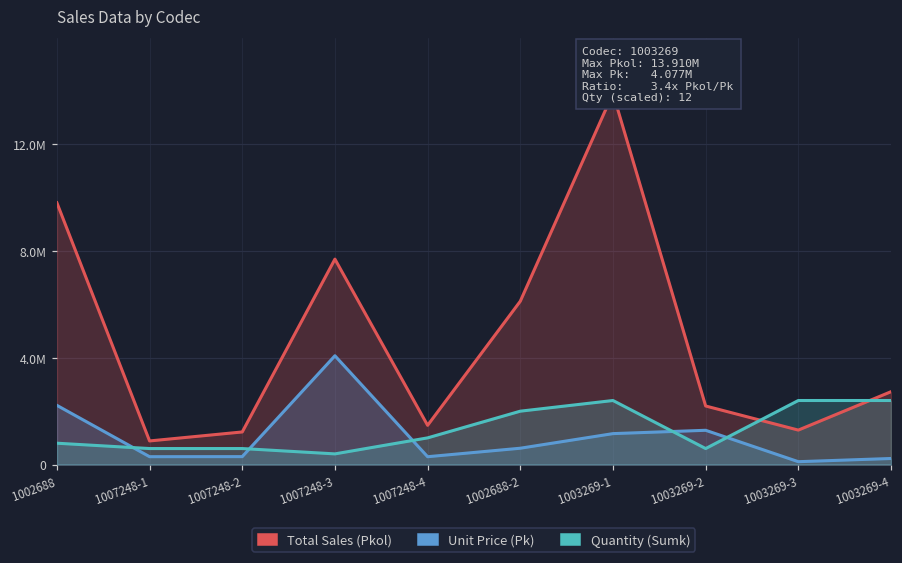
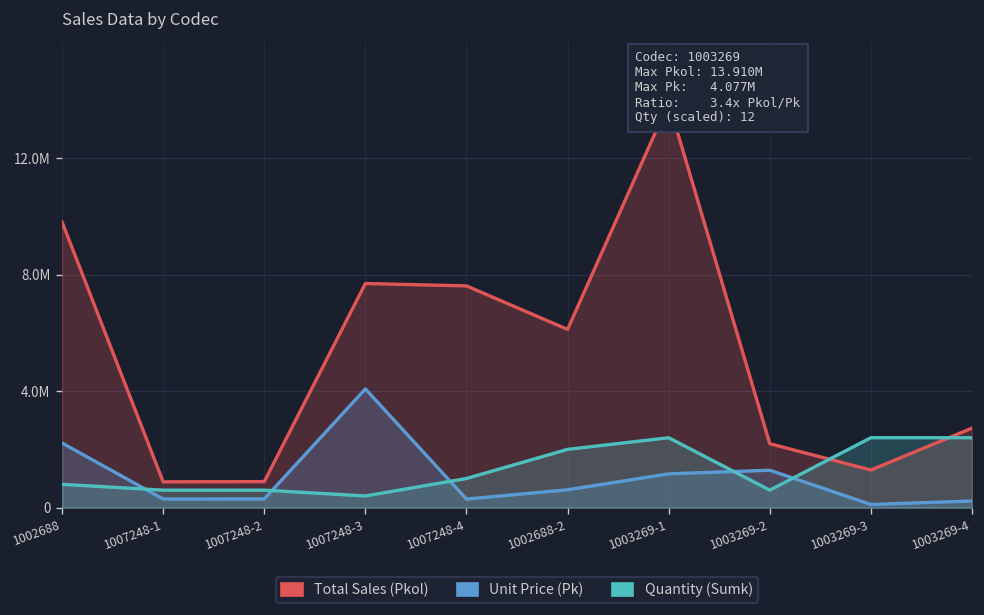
  {
    "Total Sales (Pkol)": {
      "1002688": 9800000,
      "1007248-1": 900000,
-     "1007248-2": 1200000,
+     "1007248-2": 900000,
      "1007248-3": 7700000,
-     "1007248-4": 1500000,
+     "1007248-4": 7600000,
      "1002688-2": 6100000,
      "1003269-2": 2200000,
      "1003269-3": 1300000,
      "1003269-4": 2700000
    }
  }
